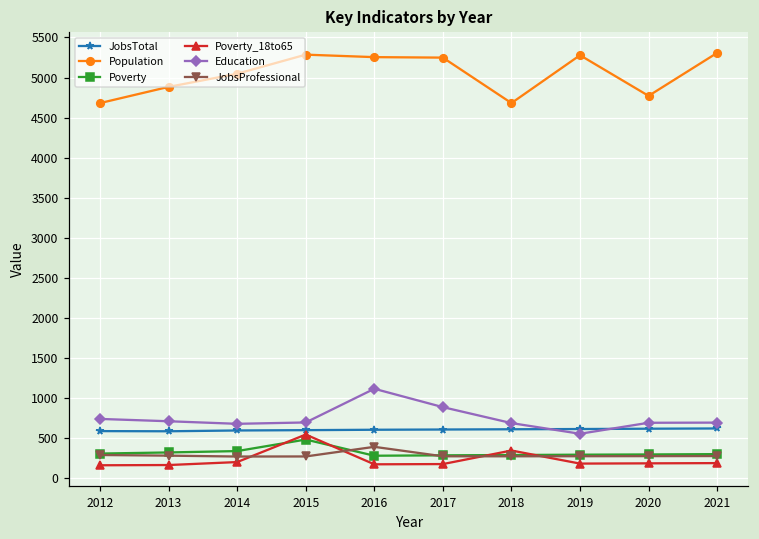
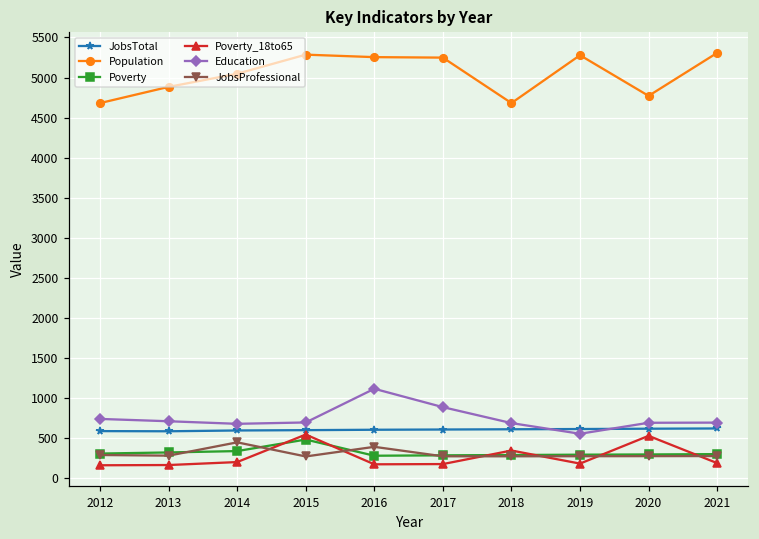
  {
    "JobsTotal": {
      "2012": 600,
      "2013": 600,
      "2014": 600,
      "2015": 600,
      "2016": 600,
      "2017": 600,
      "2018": 600,
      "2019": 600,
      "2020": 600,
      "2021": 600
    },
    "Population": {
      "2012": 4700,
      "2015": 5300,
      "2016": 5300,
      "2017": 5200,
      "2018": 4700,
      "2019": 5300,
      "2020": 4800,
      "2021": 5300
    },
    "Poverty": {
      "2013": 300,
      "2014": 300,
      "2015": 500,
      "2016": 300
    },
    "Poverty_18to65": {
      "2012": 200,
      "2013": 200,
      "2014": 200,
      "2015": 500,
      "2016": 200,
      "2017": 200,
      "2018": 300,
      "2019": 200,
-     "2020": 200,
+     "2020": 500,
      "2021": 200
    },
    "Education": {
      "2012": 700,
      "2013": 700,
      "2014": 700,
      "2015": 700,
      "2016": 1100,
      "2017": 900,
      "2018": 700,
      "2019": 600,
      "2020": 700,
      "2021": 700
    },
    "JobsProfessional": {
      "2013": 300,
-     "2014": 300,
+     "2014": 500,
      "2015": 300,
      "2016": 400
    }
  }
